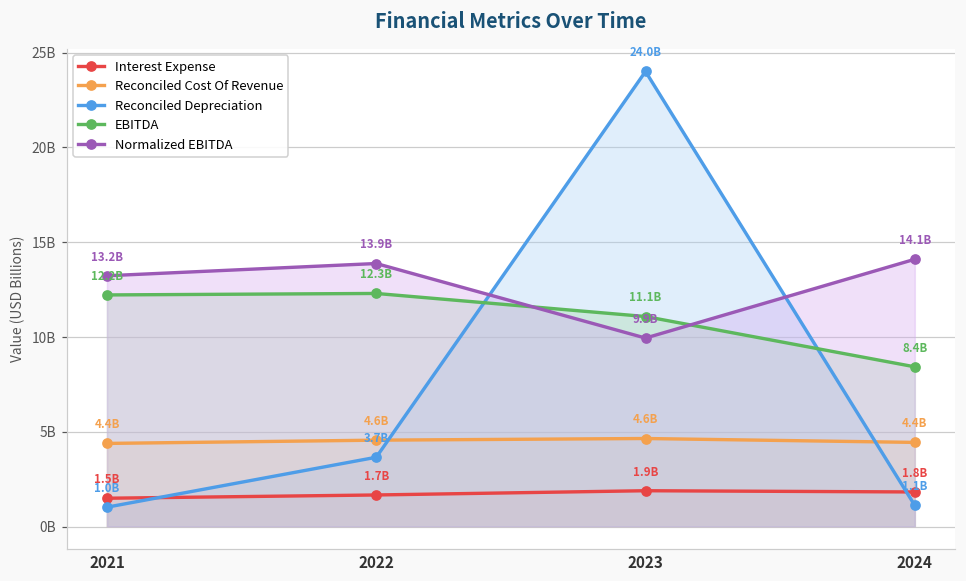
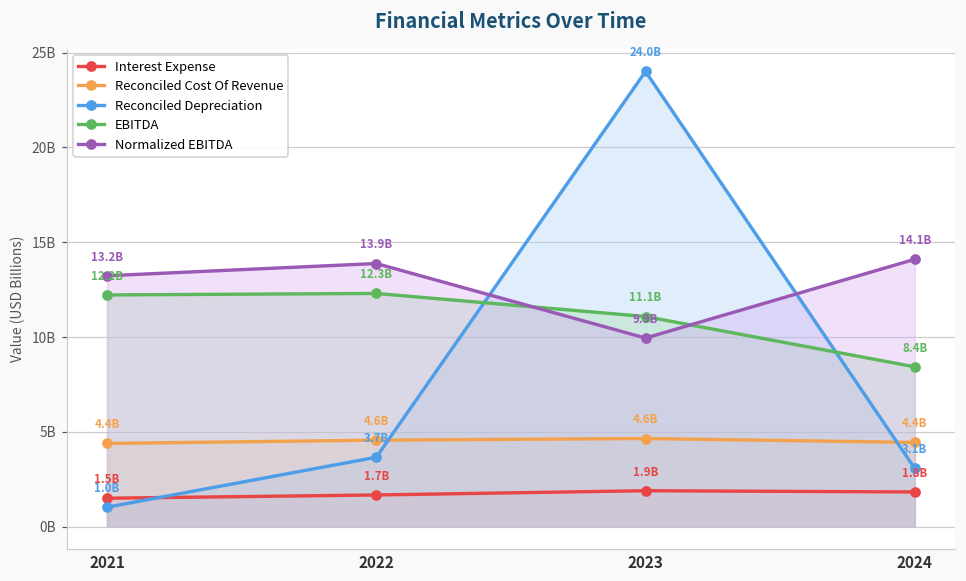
  {
    "Interest Expense": {
      "2022": "1.7B",
      "2023": "1.9B"
    },
    "Reconciled Cost Of Revenue": {
      "2021": "4.4B",
      "2022": "4.6B",
      "2023": "4.6B",
      "2024": "4.4B"
    },
    "Reconciled Depreciation": {
      "2023": "24.0B",
-     "2024": "1.1B"
+     "2024": "3.1B"
    },
    "EBITDA": {
      "2022": "12.3B",
      "2023": "11.1B",
      "2024": "8.4B"
    },
    "Normalized EBITDA": {
      "2021": "13.2B",
      "2022": "13.9B",
      "2024": "14.1B"
    }
  }
